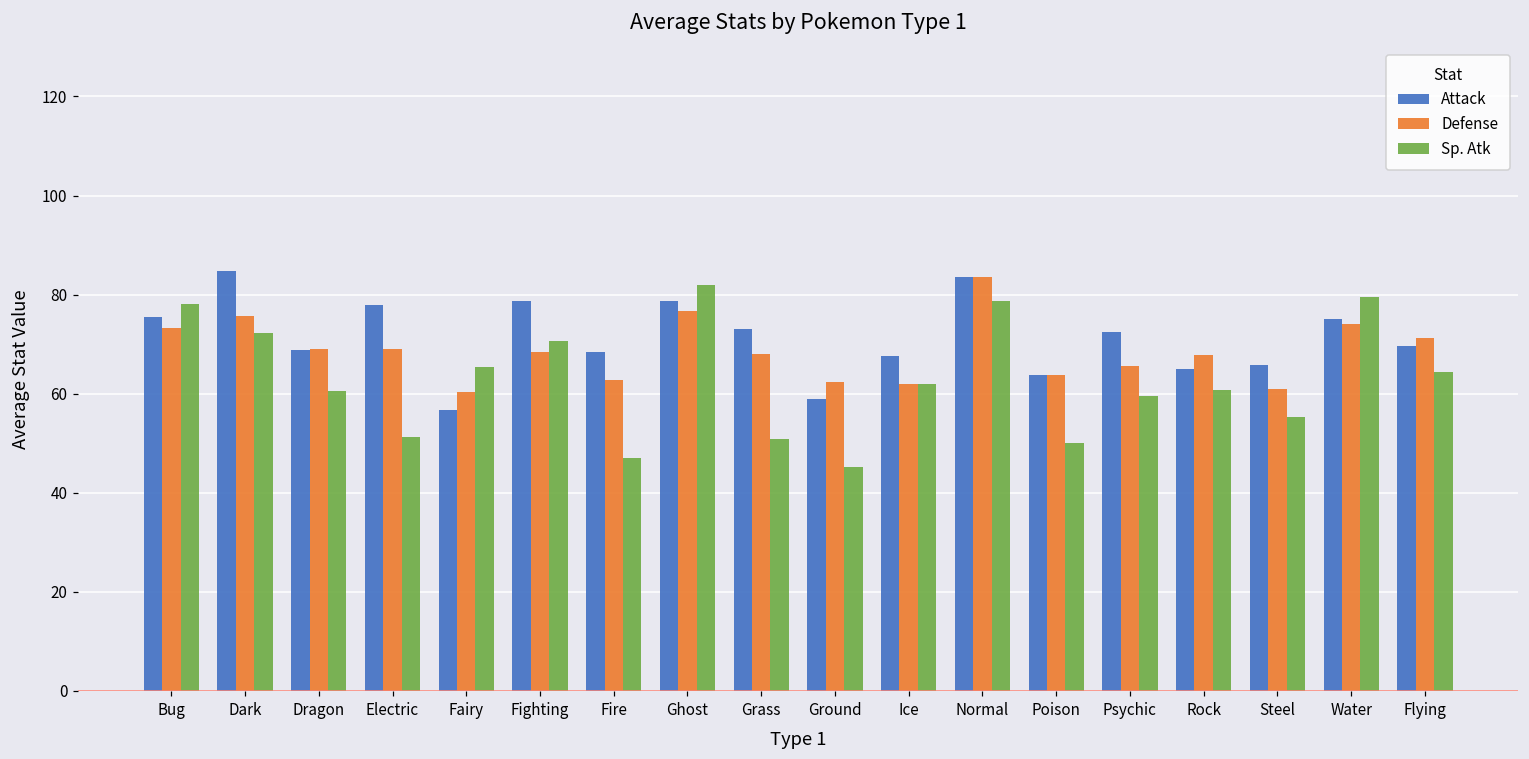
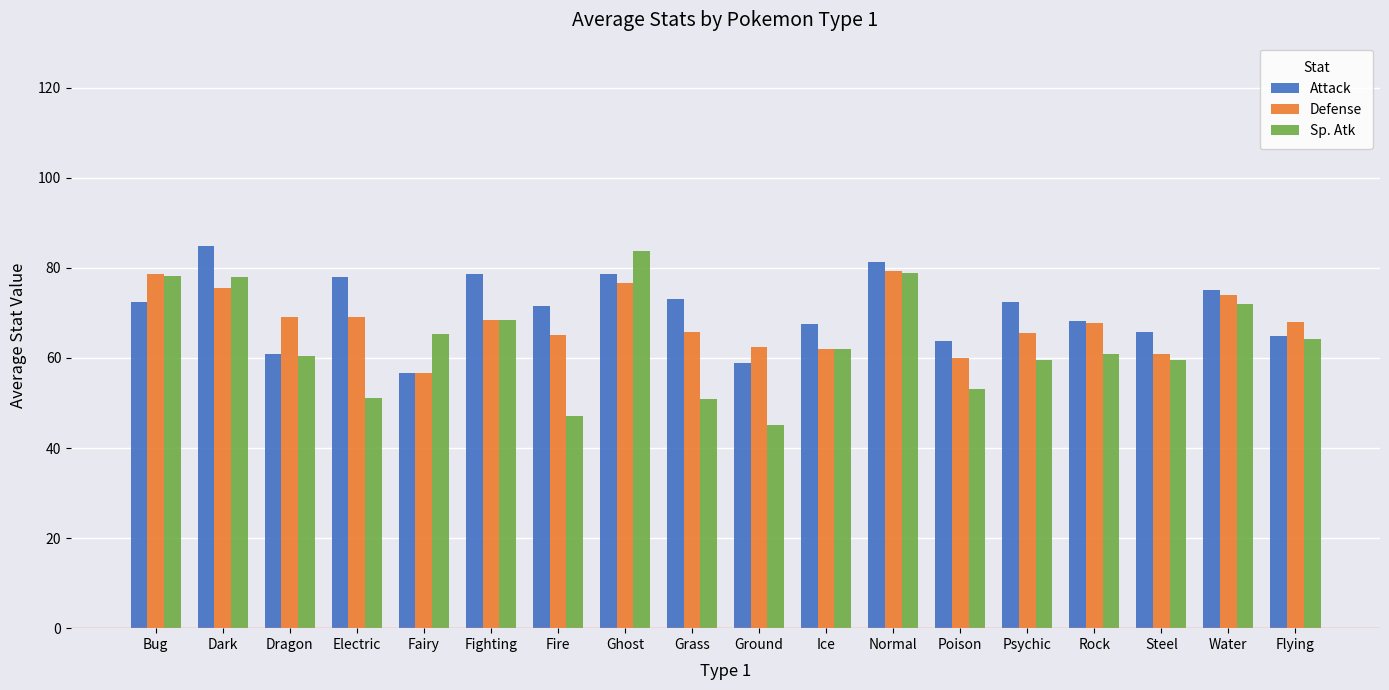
  {
    "Attack": {
-     "Bug": 75,
+     "Bug": 72,
      "Dark": 85,
-     "Dragon": 69,
+     "Dragon": 61,
      "Electric": 78,
      "Fairy": 57,
      "Fighting": 79,
-     "Fire": 68,
+     "Fire": 72,
      "Ghost": 79,
      "Grass": 73,
      "Ground": 59,
      "Ice": 68,
-     "Normal": 84,
+     "Normal": 81,
      "Poison": 64,
      "Psychic": 72,
-     "Rock": 65,
+     "Rock": 68,
      "Steel": 66,
      "Water": 75,
-     "Flying": 70
+     "Flying": 65
    },
    "Defense": {
-     "Bug": 73,
+     "Bug": 79,
      "Dark": 76,
      "Dragon": 69,
      "Electric": 69,
-     "Fairy": 60,
+     "Fairy": 57,
      "Fighting": 69,
-     "Fire": 63,
+     "Fire": 65,
      "Ghost": 77,
-     "Grass": 68,
+     "Grass": 66,
      "Ground": 62,
      "Ice": 62,
-     "Normal": 84,
-     "Poison": 64,
+     "Normal": 79,
+     "Poison": 60,
      "Psychic": 66,
      "Rock": 68,
      "Steel": 61,
      "Water": 74,
-     "Flying": 71
+     "Flying": 68
    },
    "Sp. Atk": {
      "Bug": 78,
-     "Dark": 72,
+     "Dark": 78,
      "Dragon": 61,
      "Electric": 51,
      "Fairy": 65,
-     "Fighting": 71,
+     "Fighting": 68,
      "Fire": 47,
-     "Ghost": 82,
+     "Ghost": 84,
      "Grass": 51,
      "Ground": 45,
      "Ice": 62,
      "Normal": 79,
-     "Poison": 50,
+     "Poison": 53,
      "Psychic": 60,
      "Rock": 61,
-     "Steel": 55,
-     "Water": 80,
+     "Steel": 60,
+     "Water": 72,
      "Flying": 64
    }
  }
